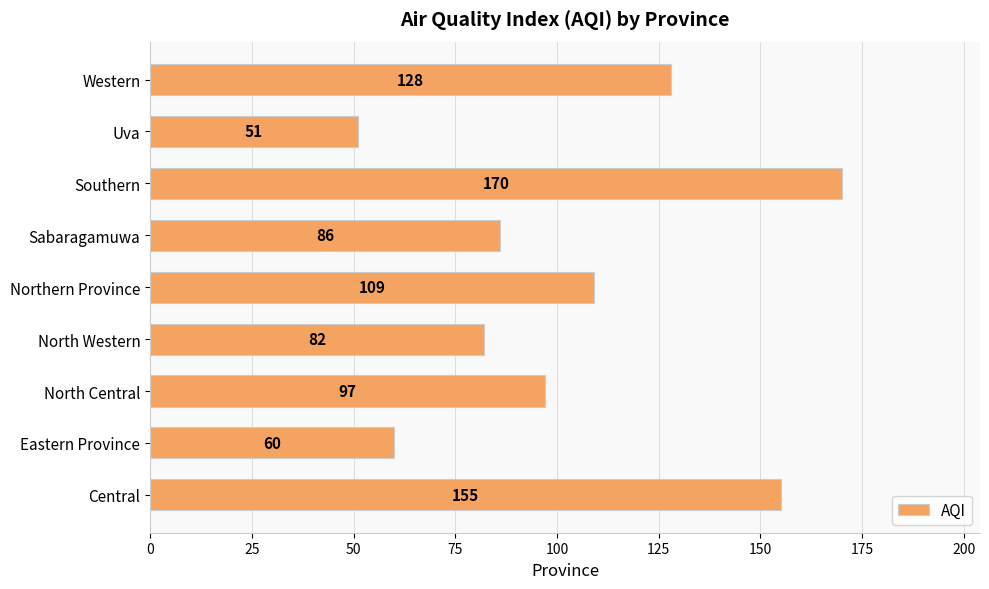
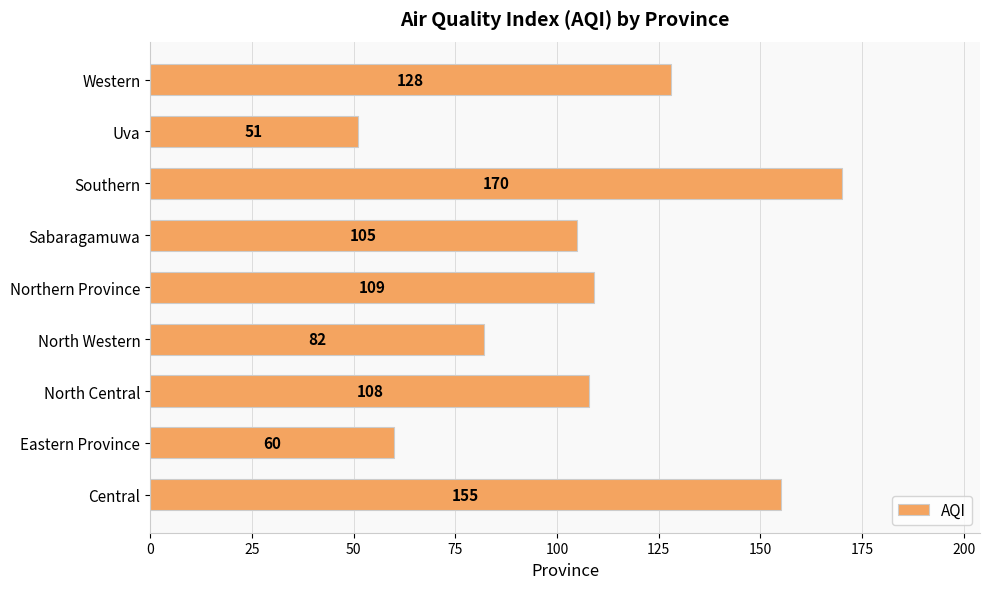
  {
    "Western": 128,
    "Uva": 51,
    "Southern": 170,
-   "Sabaragamuwa": 86,
+   "Sabaragamuwa": 105,
    "Northern Province": 109,
    "North Western": 82,
-   "North Central": 97,
+   "North Central": 108,
    "Eastern Province": 60,
    "Central": 155
  }
